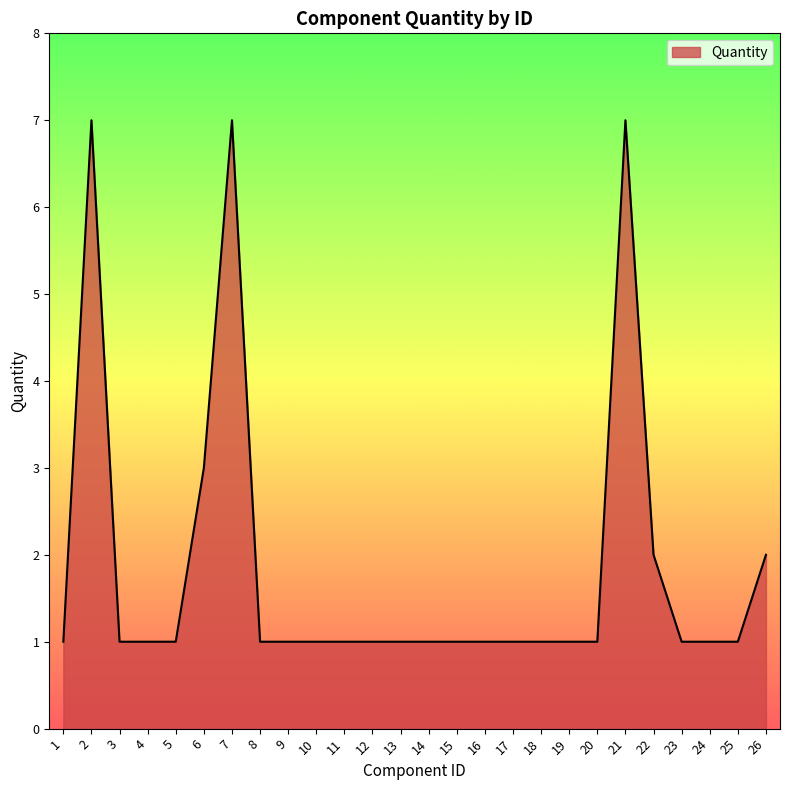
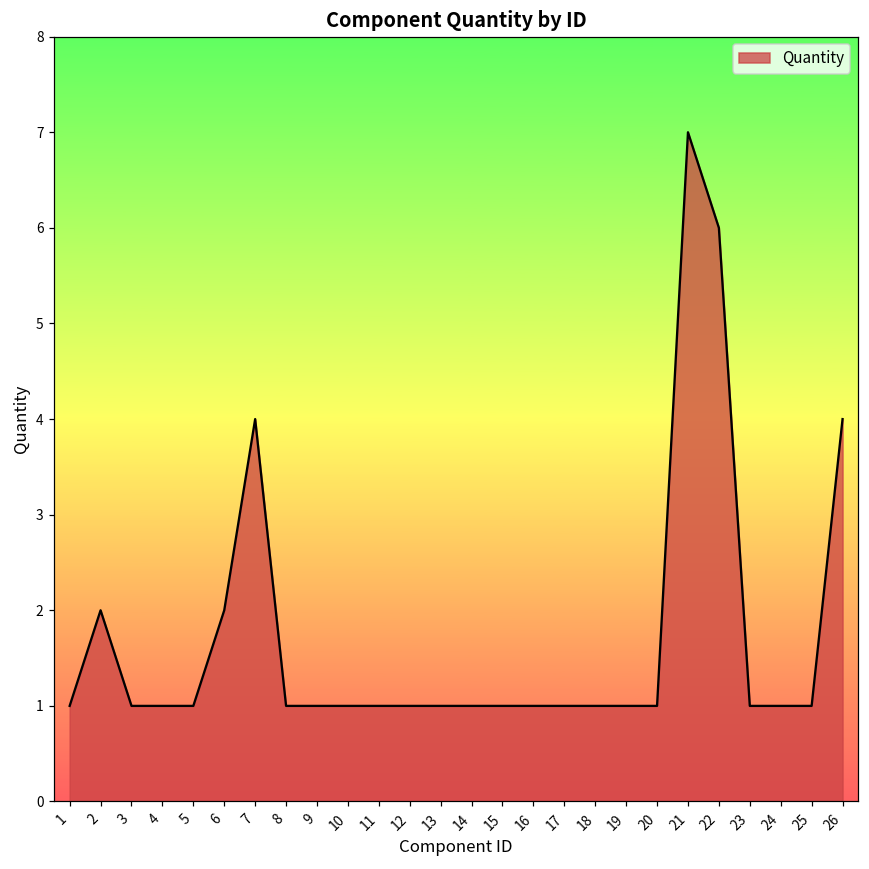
  {
    "1": 1,
-   "2": 7,
+   "2": 2,
    "3": 1,
    "4": 1,
    "5": 1,
-   "6": 3,
-   "7": 7,
+   "6": 2,
+   "7": 4,
    "8": 1,
    "9": 1,
    "10": 1,
    "11": 1,
    "12": 1,
    "13": 1,
    "14": 1,
    "15": 1,
    "16": 1,
    "17": 1,
    "18": 1,
    "19": 1,
    "20": 1,
    "21": 7,
-   "22": 2,
+   "22": 6,
    "23": 1,
    "24": 1,
    "25": 1,
-   "26": 2
+   "26": 4
  }
